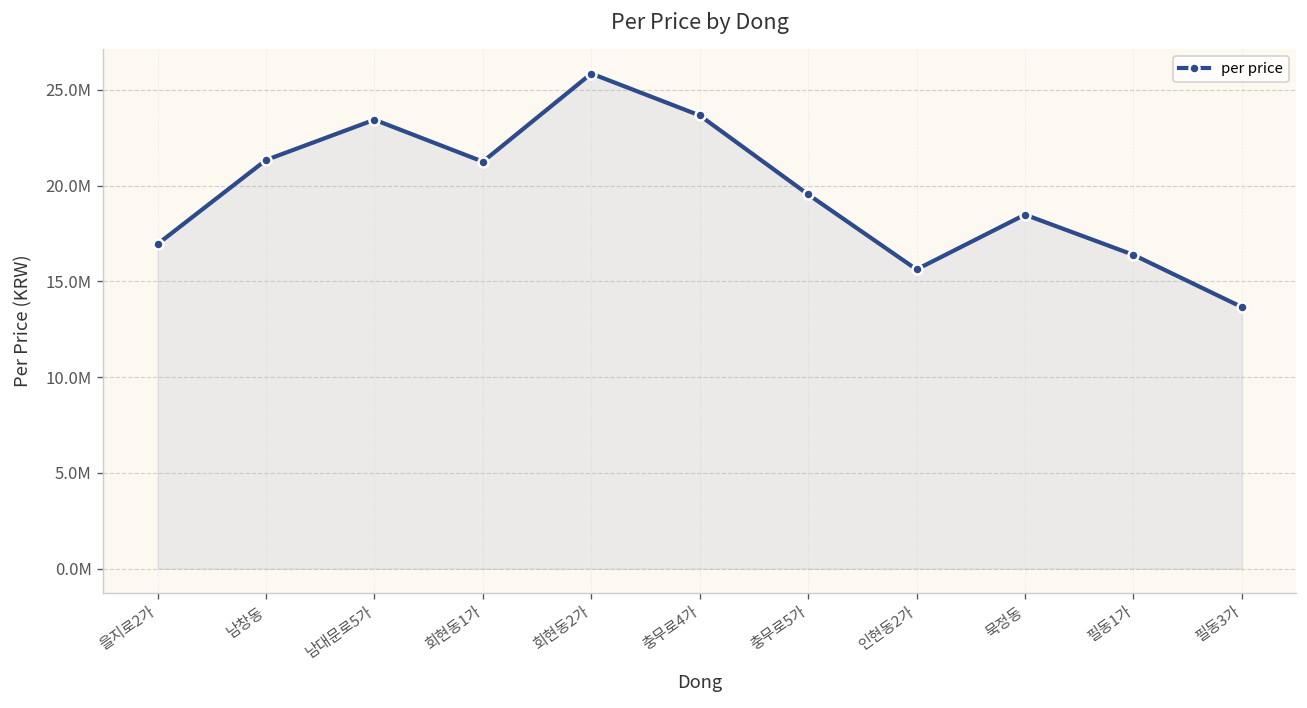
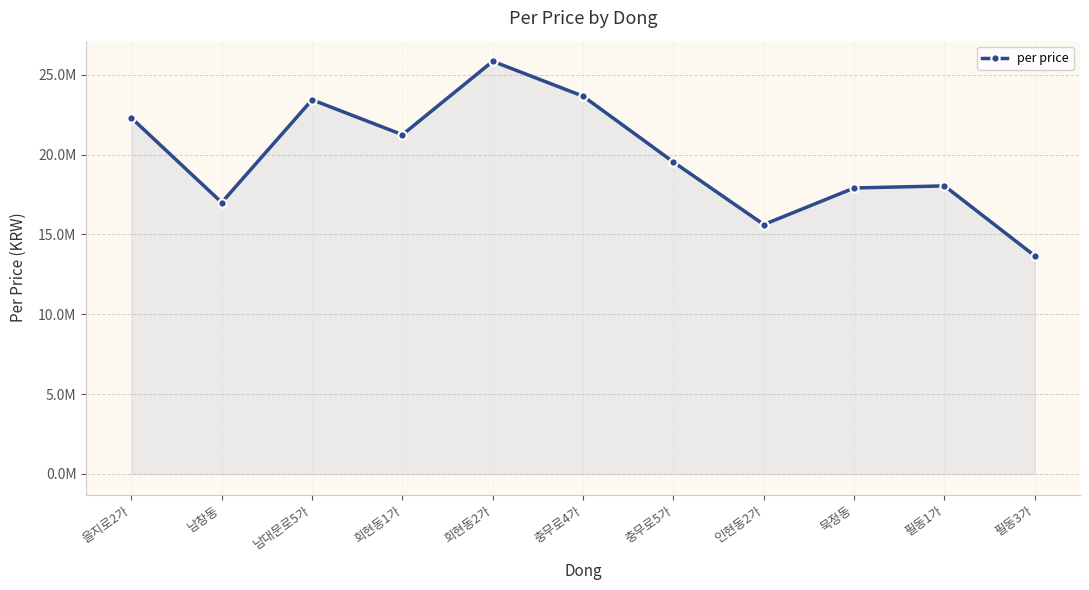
  {
-   "을지로2가": 17000000,
-   "남창동": 21300000,
+   "을지로2가": 22300000,
+   "남창동": 17000000,
    "남대문로5가": 23400000,
    "회현동1가": 21200000,
    "회현동2가": 25800000,
    "충무로4가": 23700000,
    "충무로5가": 19500000,
    "인현동2가": 15600000,
-   "묵정동": 18500000,
-   "필동1가": 16400000,
+   "묵정동": 17900000,
+   "필동1가": 18000000,
    "필동3가": 13700000
  }
